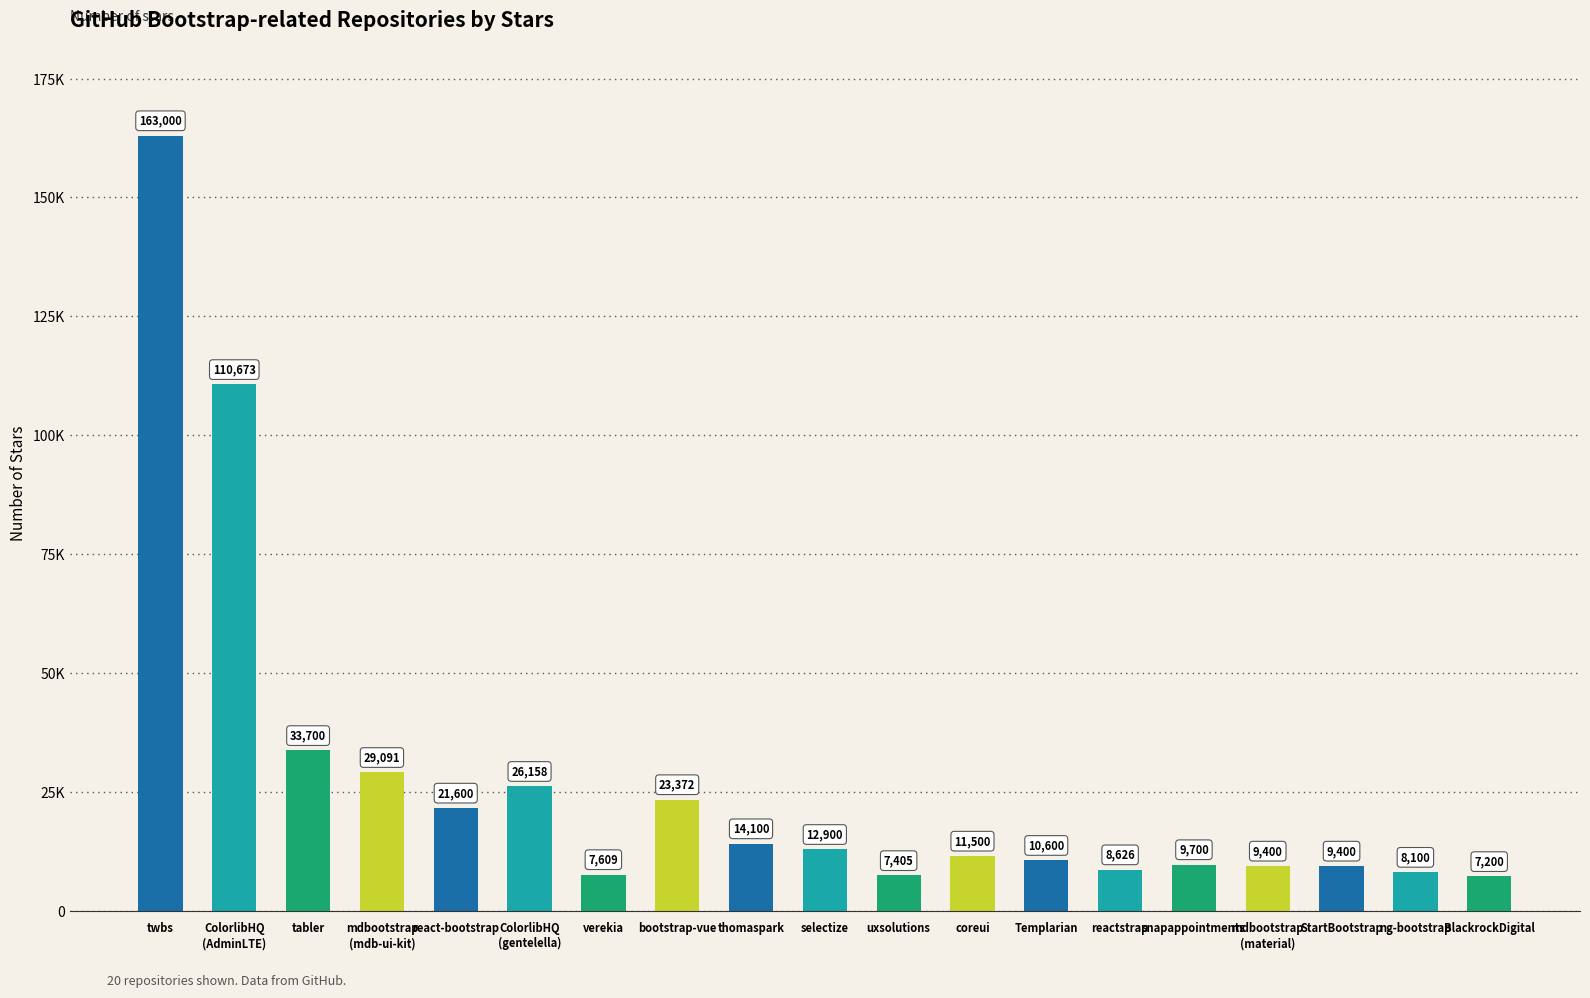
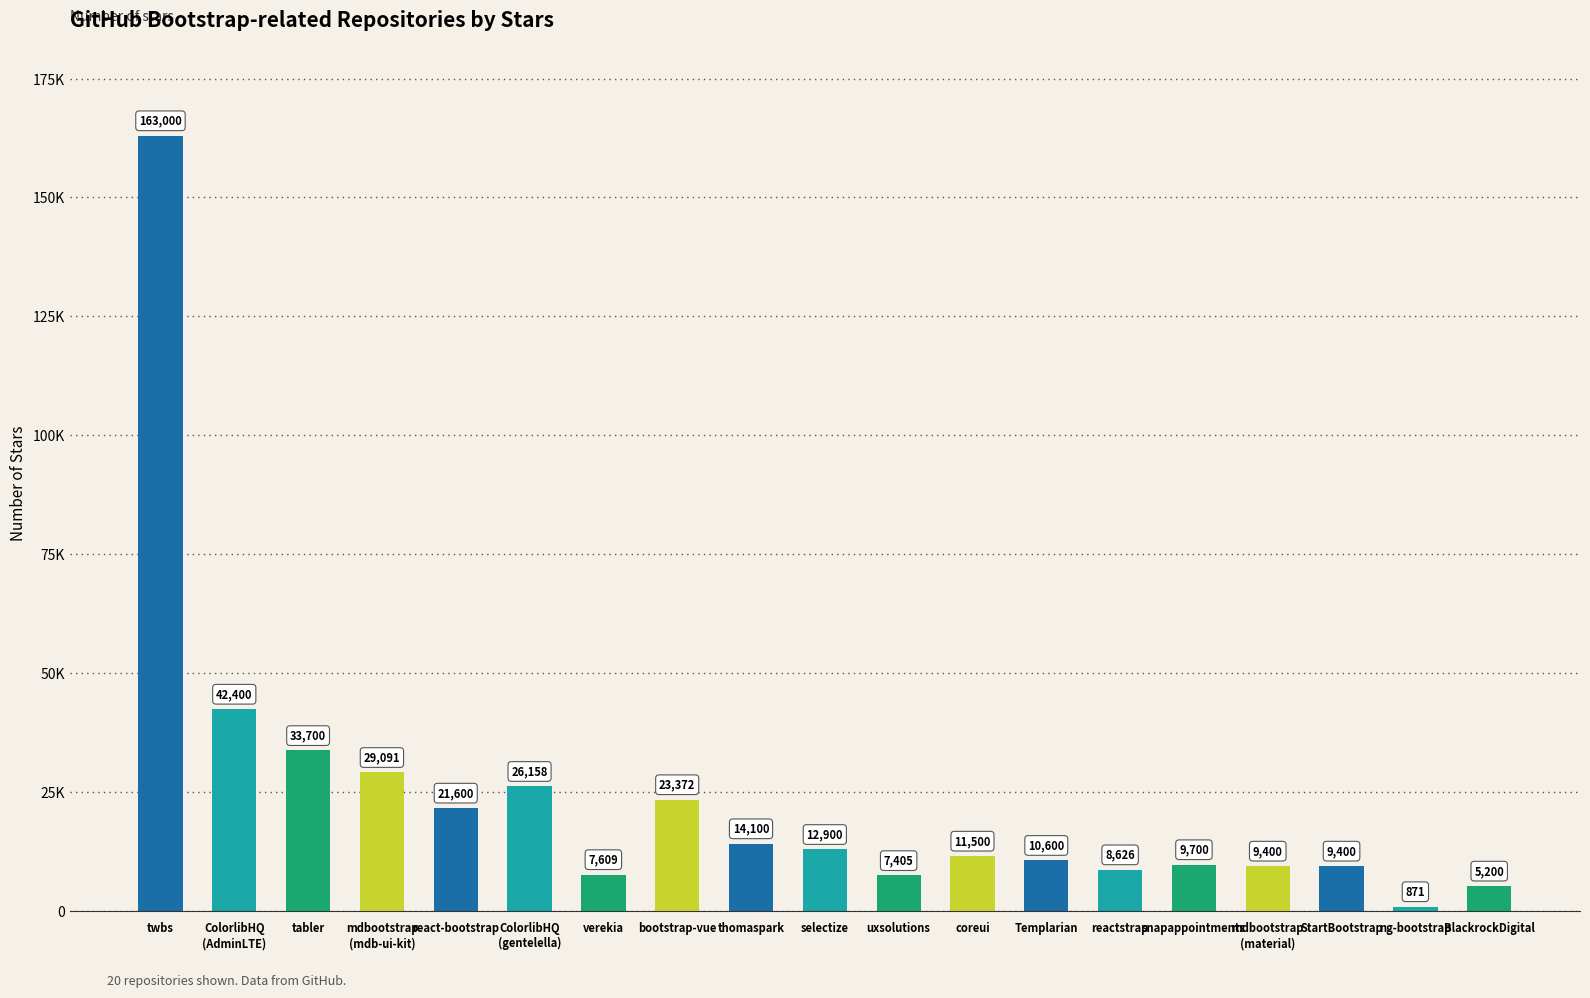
  {
-   "ColorlibHQ (AdminLTE)": "110,673",
-   "ng-bootstrap": "8,100",
-   "BlackrockDigital": "7,200"
+   "ColorlibHQ (AdminLTE)": "42,400",
+   "ng-bootstrap": "871",
+   "BlackrockDigital": "5,200"
  }
